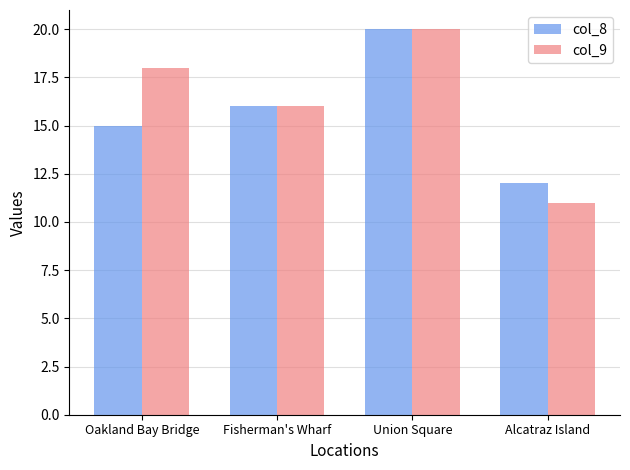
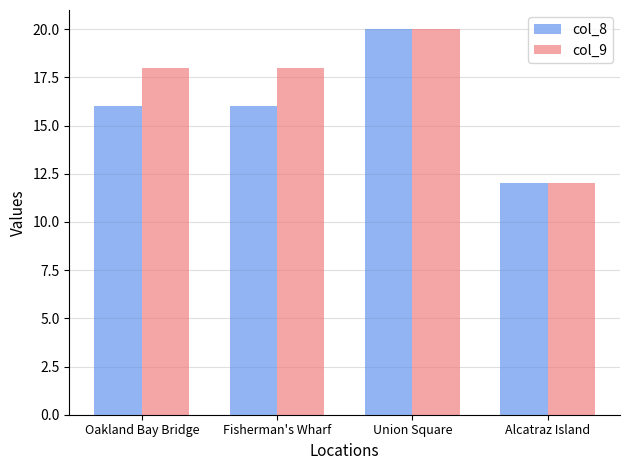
  {
    "col_8": {
-     "Oakland Bay Bridge": 15,
+     "Oakland Bay Bridge": 16,
      "Fisherman's Wharf": 16,
      "Union Square": 20,
      "Alcatraz Island": 12
    },
    "col_9": {
      "Oakland Bay Bridge": 18,
-     "Fisherman's Wharf": 16,
+     "Fisherman's Wharf": 18,
      "Union Square": 20,
-     "Alcatraz Island": 11
+     "Alcatraz Island": 12
    }
  }
